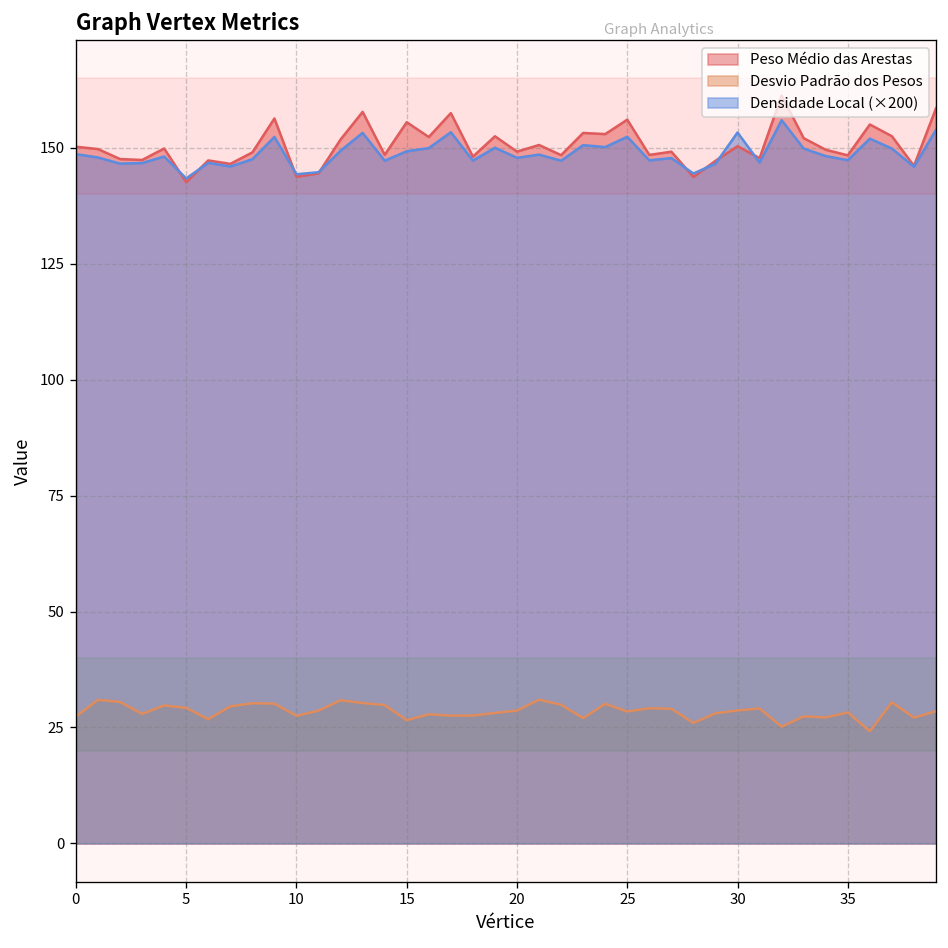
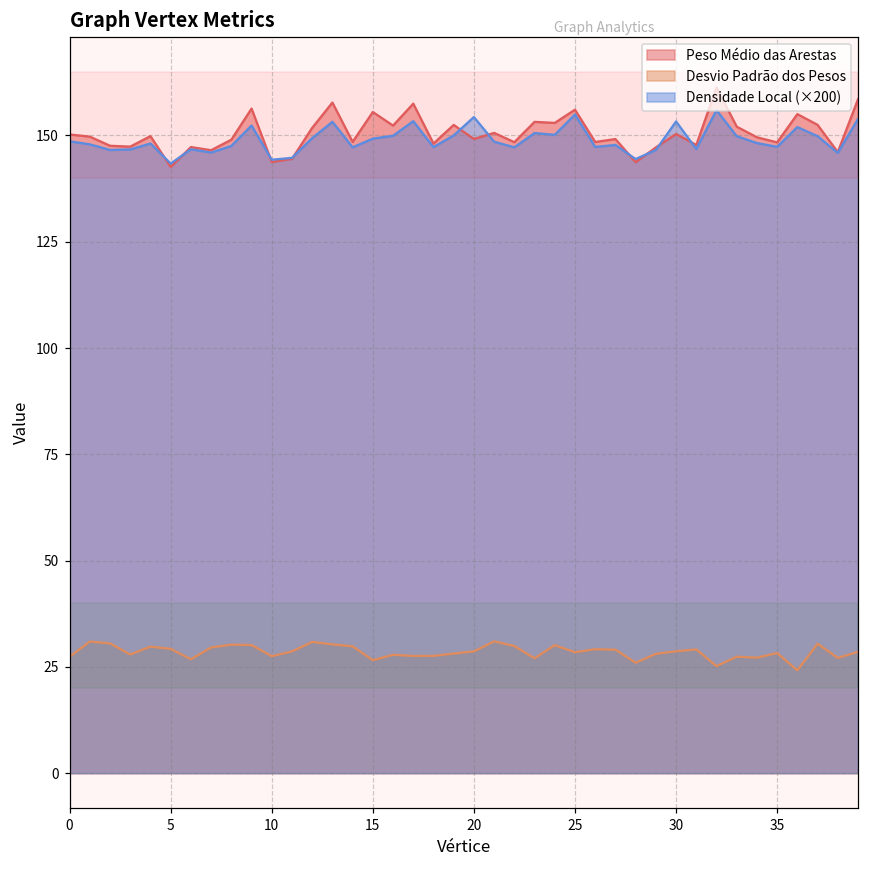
  {
    "Densidade Local (×200)": {
      "0": 149,
      "5": 143,
      "15": 149,
-     "20": 148,
-     "25": 152,
+     "20": 154,
+     "25": 155,
      "30": 153,
      "35": 147
    }
  }
